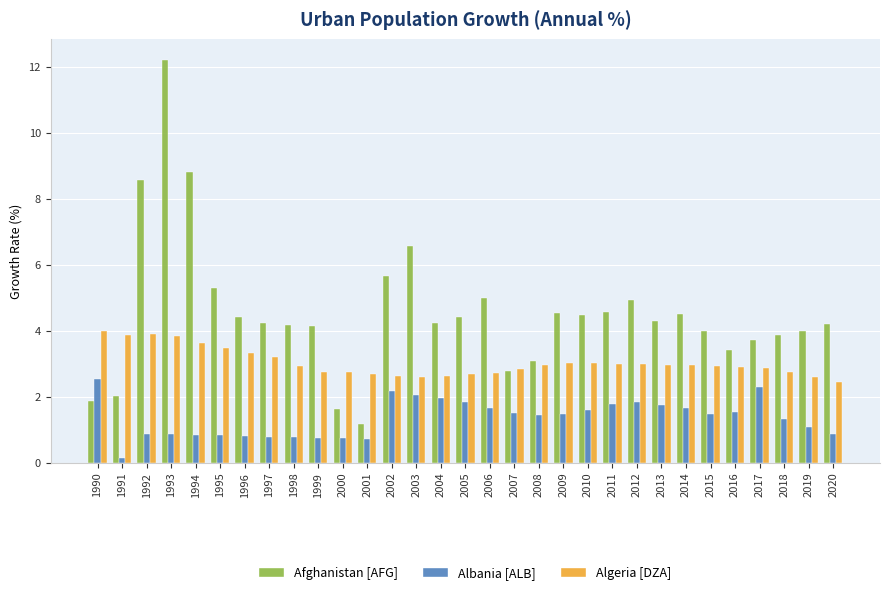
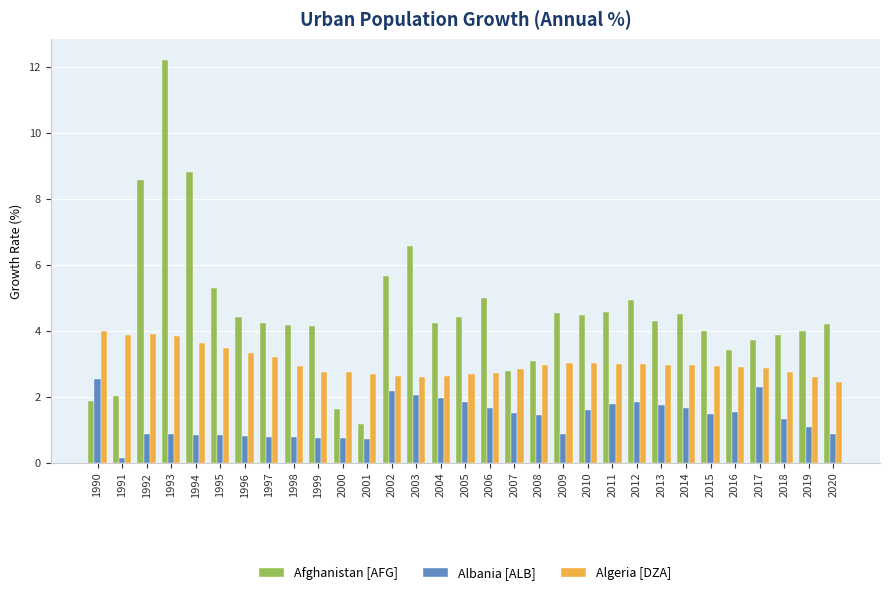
  {
    "Afghanistan [AFG]": {
      "1990": 1.9,
      "1991": 2.0,
      "1992": 8.6,
      "1993": 12.2,
      "1994": 8.8,
      "1995": 5.3,
      "1996": 4.4,
      "1997": 4.2,
      "1998": 4.2,
      "1999": 4.1,
      "2000": 1.6,
      "2001": 1.2,
      "2002": 5.7,
      "2003": 6.6,
      "2004": 4.2,
      "2005": 4.4,
      "2006": 5.0,
      "2007": 2.8,
      "2008": 3.1,
      "2009": 4.5,
      "2010": 4.5,
      "2011": 4.6,
      "2012": 4.9,
      "2013": 4.3,
      "2014": 4.5,
      "2015": 4.0,
      "2016": 3.4,
      "2017": 3.7,
      "2018": 3.9,
      "2019": 4.0,
      "2020": 4.2
    },
    "Albania [ALB]": {
      "1990": 2.5,
      "1991": 0.1,
      "1992": 0.9,
      "1993": 0.9,
      "1994": 0.8,
      "1995": 0.8,
      "1996": 0.8,
      "1997": 0.8,
      "1998": 0.8,
      "1999": 0.8,
      "2000": 0.7,
      "2001": 0.7,
      "2002": 2.2,
      "2003": 2.1,
      "2004": 2.0,
      "2005": 1.8,
      "2006": 1.7,
      "2007": 1.5,
      "2008": 1.4,
-     "2009": 1.5,
+     "2009": 0.9,
      "2010": 1.6,
      "2011": 1.8,
      "2012": 1.8,
      "2013": 1.7,
      "2014": 1.6,
      "2015": 1.5,
      "2016": 1.5,
      "2017": 2.3,
      "2018": 1.3,
      "2019": 1.1,
      "2020": 0.9
    },
    "Algeria [DZA]": {
      "1990": 4.0,
      "1991": 3.9,
      "1992": 3.9,
      "1993": 3.9,
      "1994": 3.6,
      "1995": 3.5,
      "1996": 3.3,
      "1997": 3.2,
      "1998": 2.9,
      "1999": 2.8,
      "2000": 2.7,
      "2001": 2.7,
      "2002": 2.6,
      "2003": 2.6,
      "2004": 2.6,
      "2005": 2.7,
      "2006": 2.7,
      "2007": 2.8,
      "2008": 3.0,
      "2009": 3.0,
      "2010": 3.0,
      "2011": 3.0,
      "2012": 3.0,
      "2013": 3.0,
      "2014": 3.0,
      "2015": 2.9,
      "2016": 2.9,
      "2017": 2.9,
      "2018": 2.7,
      "2019": 2.6,
      "2020": 2.5
    }
  }
